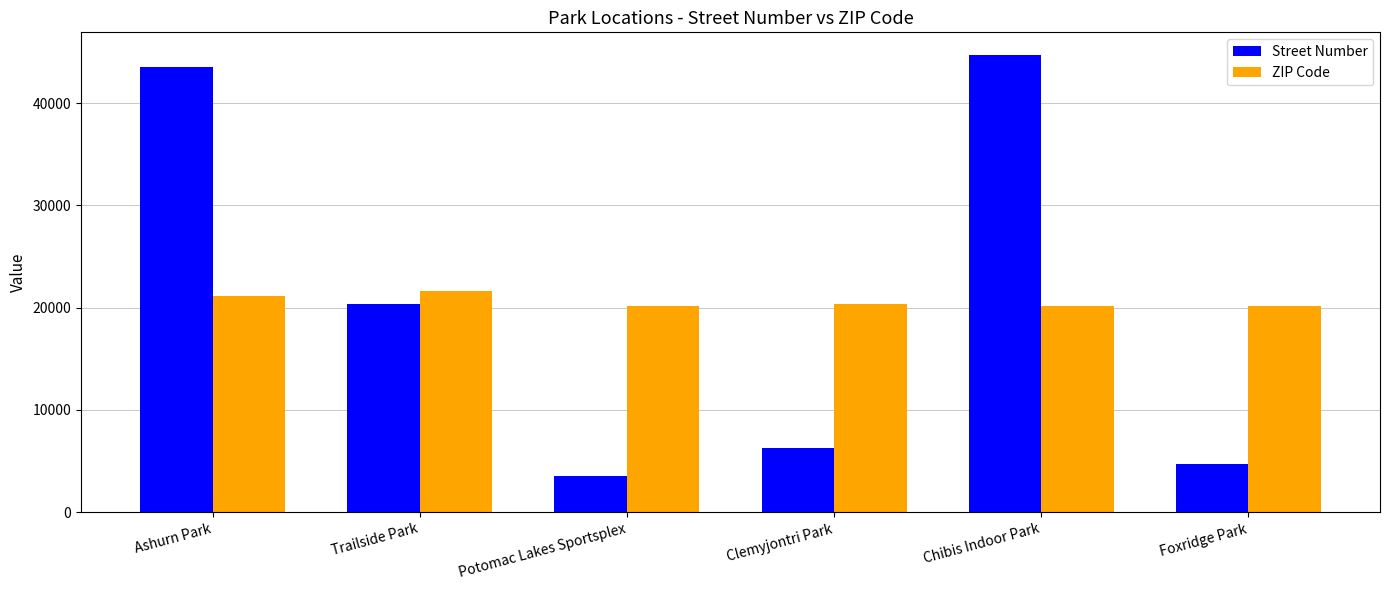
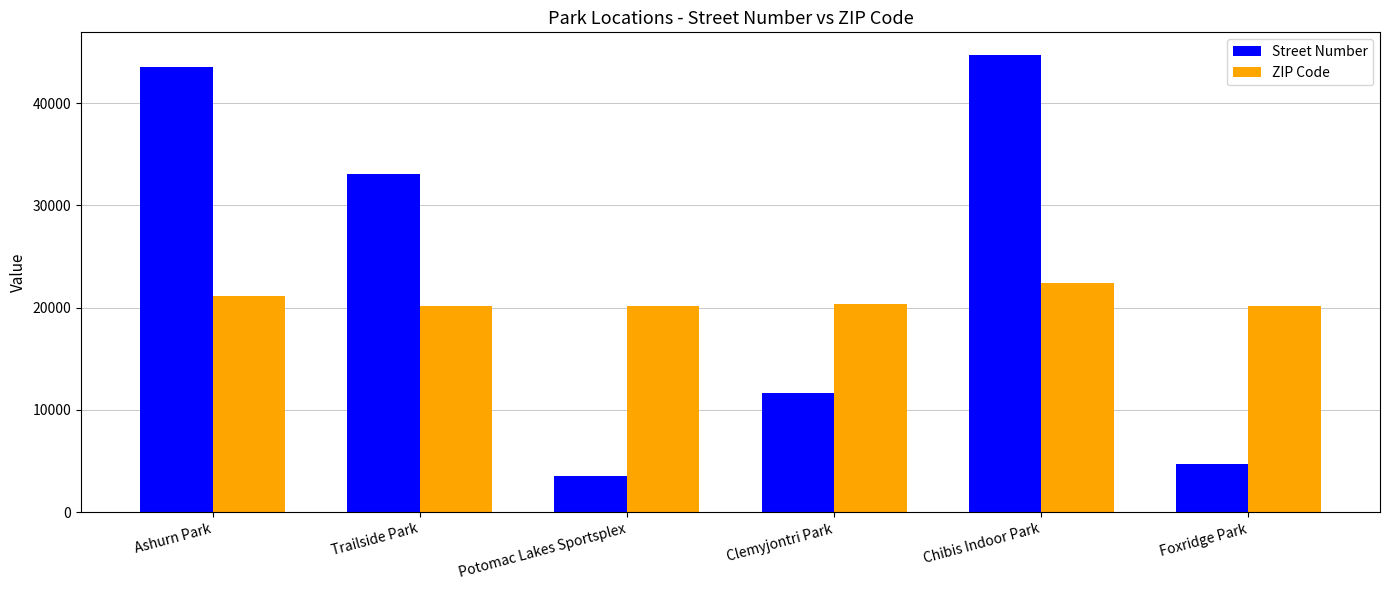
  {
    "Street Number": {
      "Ashurn Park": 43500,
-     "Trailside Park": 20400,
+     "Trailside Park": 33100,
      "Potomac Lakes Sportsplex": 3500,
-     "Clemyjontri Park": 6300,
+     "Clemyjontri Park": 11700,
      "Chibis Indoor Park": 44700,
      "Foxridge Park": 4700
    },
    "ZIP Code": {
      "Ashurn Park": 21100,
-     "Trailside Park": 21600,
+     "Trailside Park": 20100,
      "Potomac Lakes Sportsplex": 20200,
      "Clemyjontri Park": 20300,
-     "Chibis Indoor Park": 20100,
+     "Chibis Indoor Park": 22400,
      "Foxridge Park": 20200
    }
  }
